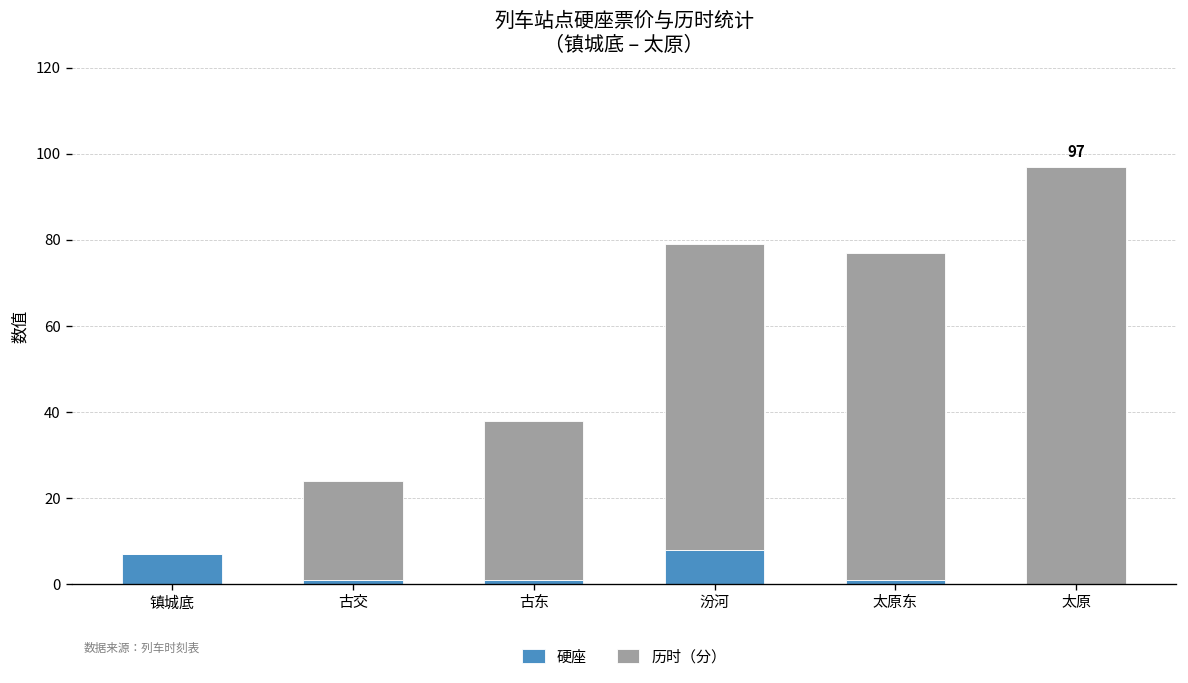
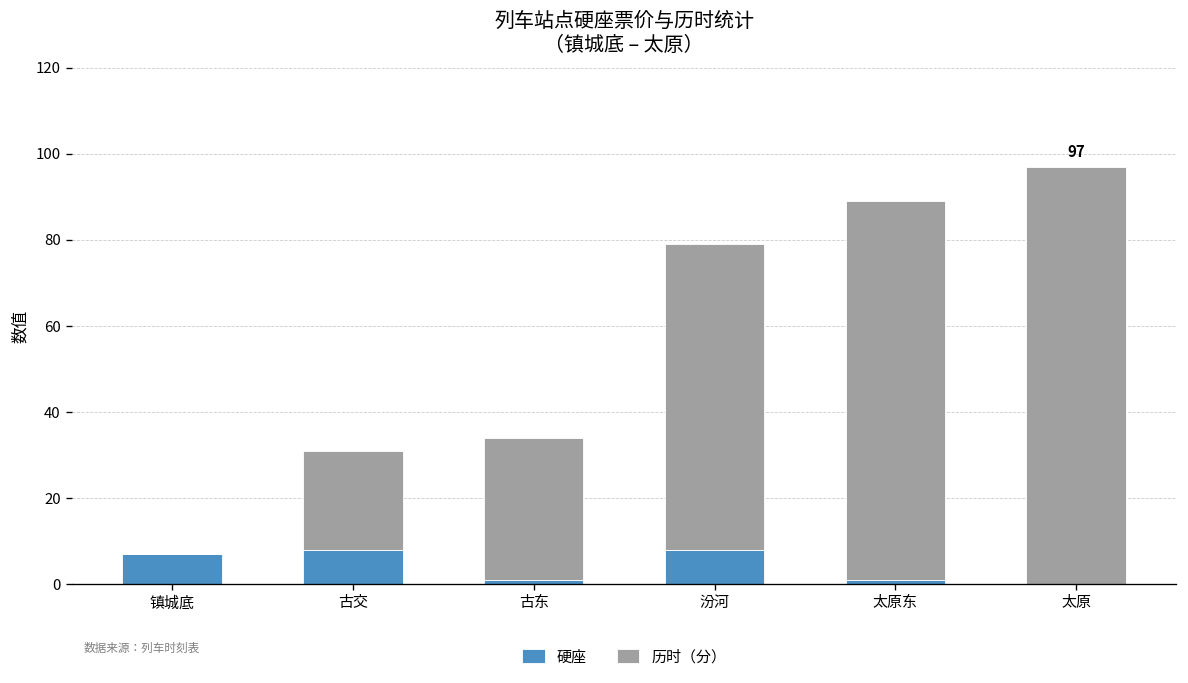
  {
    "硬座": {
      "镇城底": 7,
-     "古交": 1,
+     "古交": 8,
      "古东": 1,
      "汾河": 8,
      "太原东": 1,
      "太原": 0
    },
    "历时（分）": {
      "镇城底": 0,
      "古交": 23,
-     "古东": 37,
+     "古东": 33,
      "汾河": 71,
-     "太原东": 76
+     "太原东": 88
    }
  }
